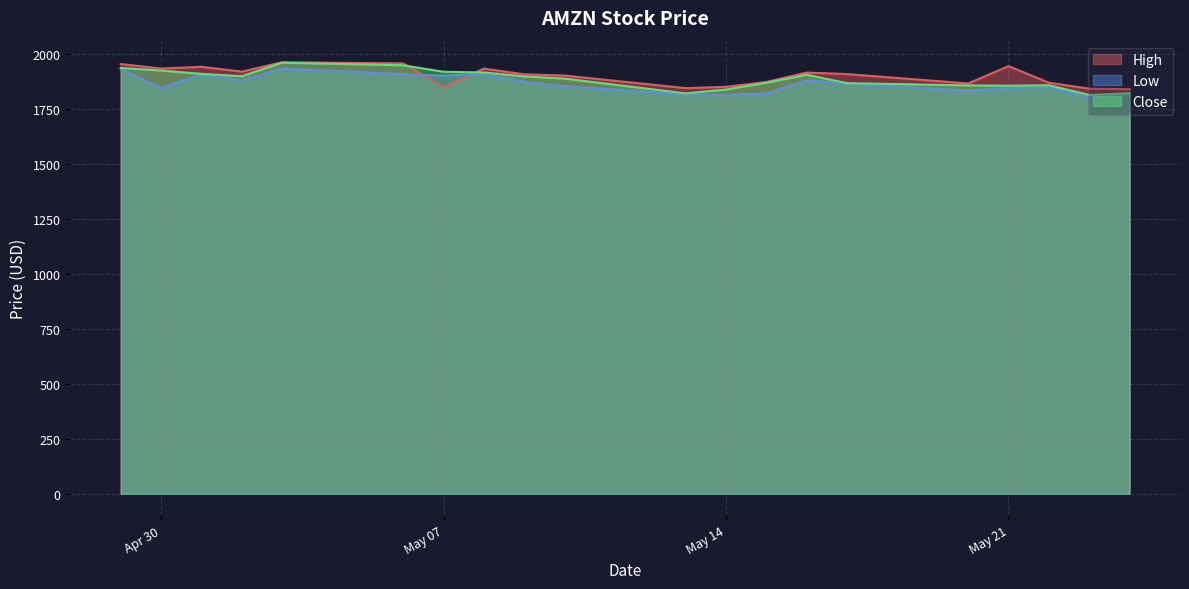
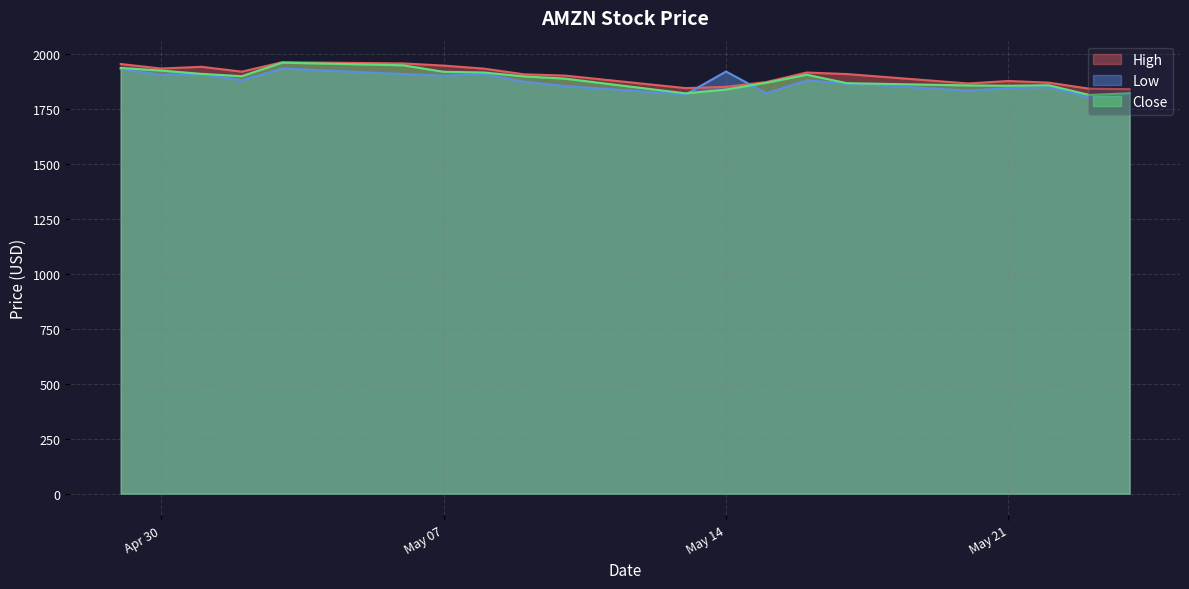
  {
    "High": {
-     "May 07": 1850,
+     "May 07": 1950,
      "May 14": 1850,
-     "May 21": 1950
+     "May 21": 1880
    },
    "Low": {
-     "Apr 30": 1850,
+     "Apr 30": 1910,
      "May 07": 1900,
-     "May 14": 1820
+     "May 14": 1920
    },
    "Close": {
      "May 07": 1920,
      "May 14": 1840
    }
  }
